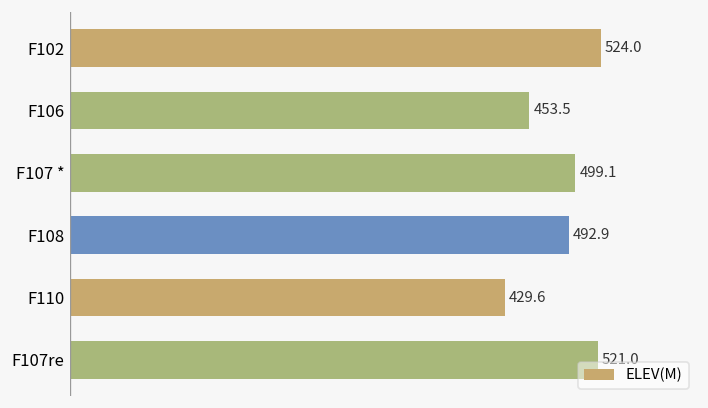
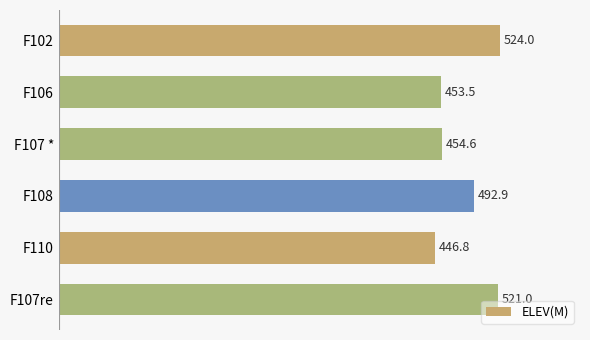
  {
    "F102": 524.0,
    "F106": 453.5,
-   "F107 *": 499.1,
+   "F107 *": 454.6,
    "F108": 492.9,
-   "F110": 429.6
+   "F110": 446.8
  }
